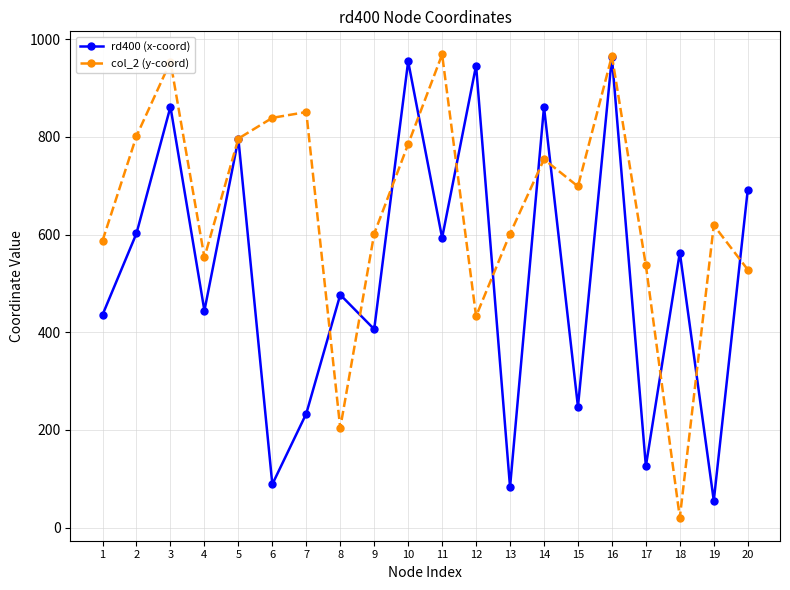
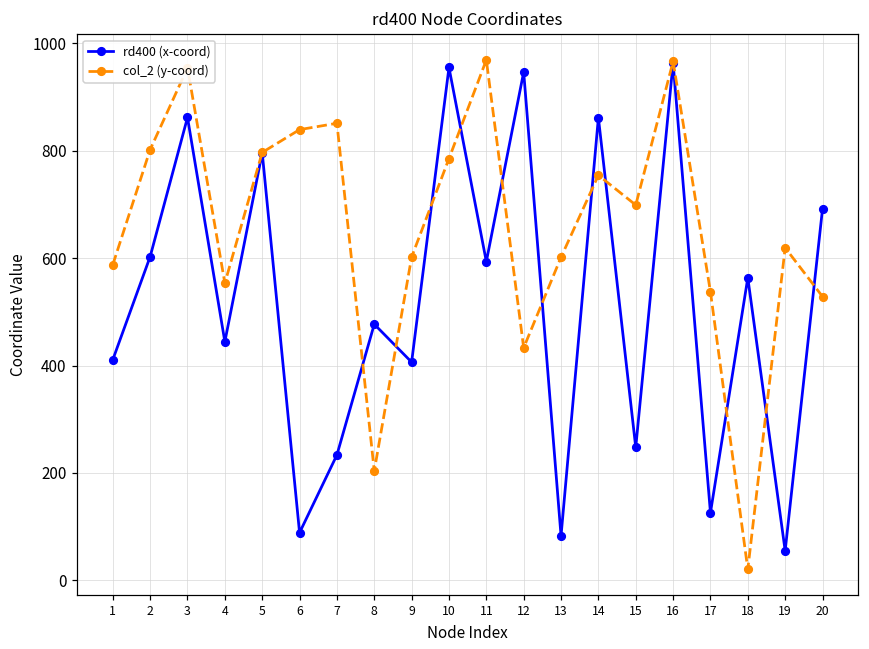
  {
    "rd400 (x-coord)": {
-     "1": 440,
+     "1": 410,
      "2": 600,
      "3": 860,
      "4": 440,
      "6": 90,
      "7": 230,
      "8": 480,
      "9": 410,
      "10": 950,
      "11": 590,
      "12": 950,
      "13": 80,
      "14": 860,
      "15": 250,
      "17": 130,
      "18": 560,
      "19": 60,
      "20": 690
    },
    "col_2 (y-coord)": {
      "1": 590,
      "2": 800,
      "4": 550,
      "6": 840,
      "7": 850,
      "8": 200,
      "9": 600,
      "10": 790,
      "11": 970,
      "12": 430,
      "13": 600,
      "14": 750,
      "15": 700,
      "17": 540,
      "18": 20,
      "19": 620,
      "20": 530
    }
  }
